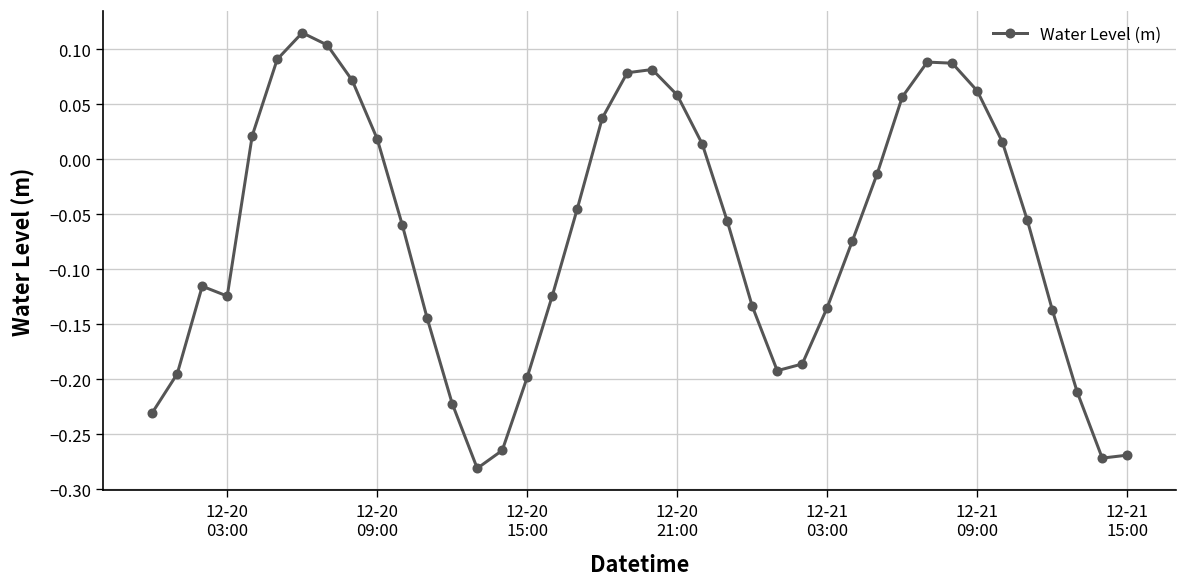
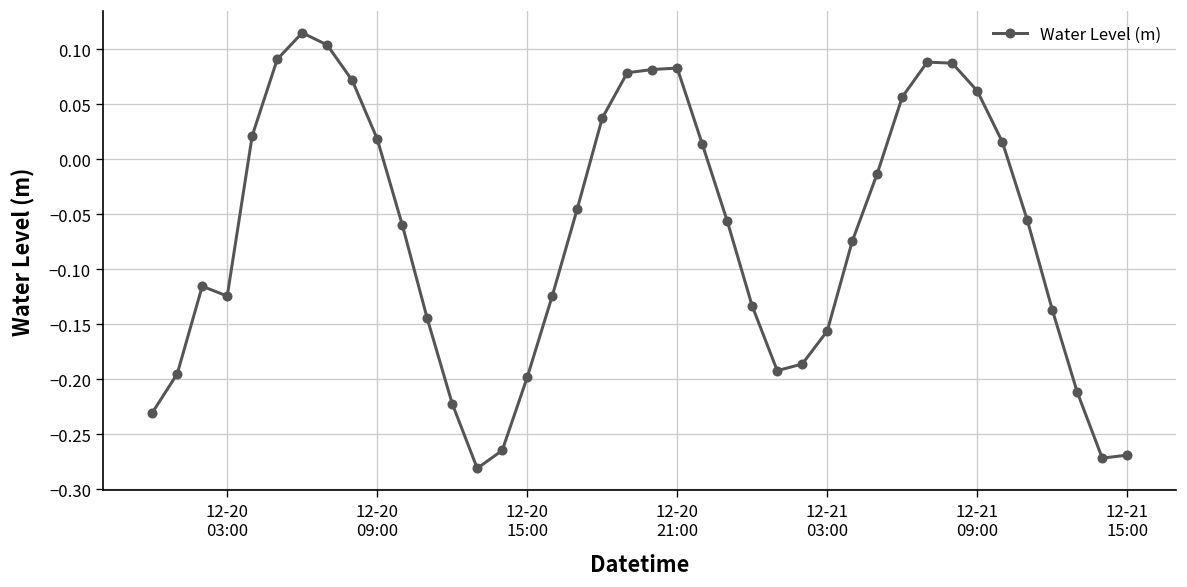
  {
    "12-20 03:00": -0.12,
    "12-20 09:00": 0.02,
    "12-20 15:00": -0.20,
-   "12-20 21:00": 0.06,
-   "12-21 03:00": -0.13,
+   "12-20 21:00": 0.08,
+   "12-21 03:00": -0.16,
    "12-21 09:00": 0.06,
    "12-21 15:00": -0.27
  }
